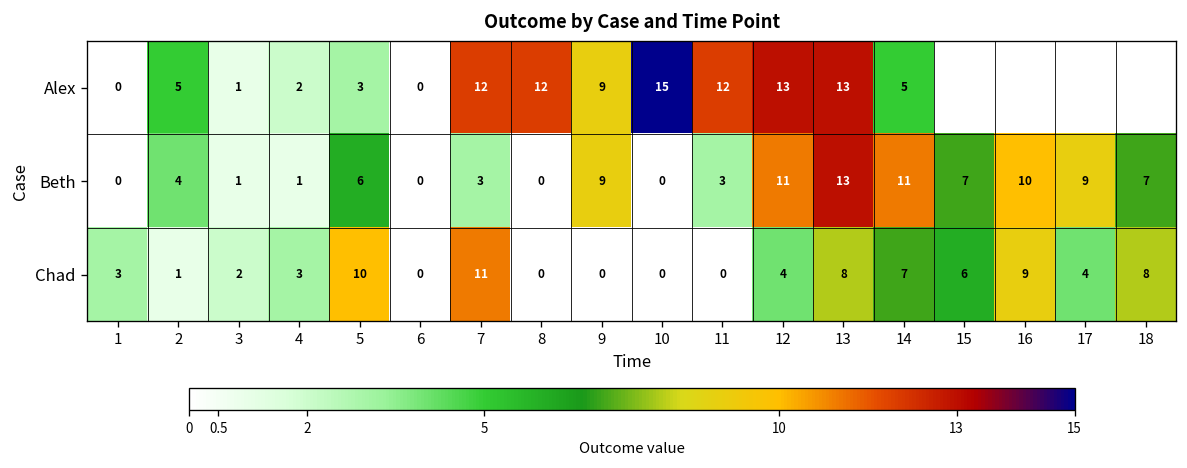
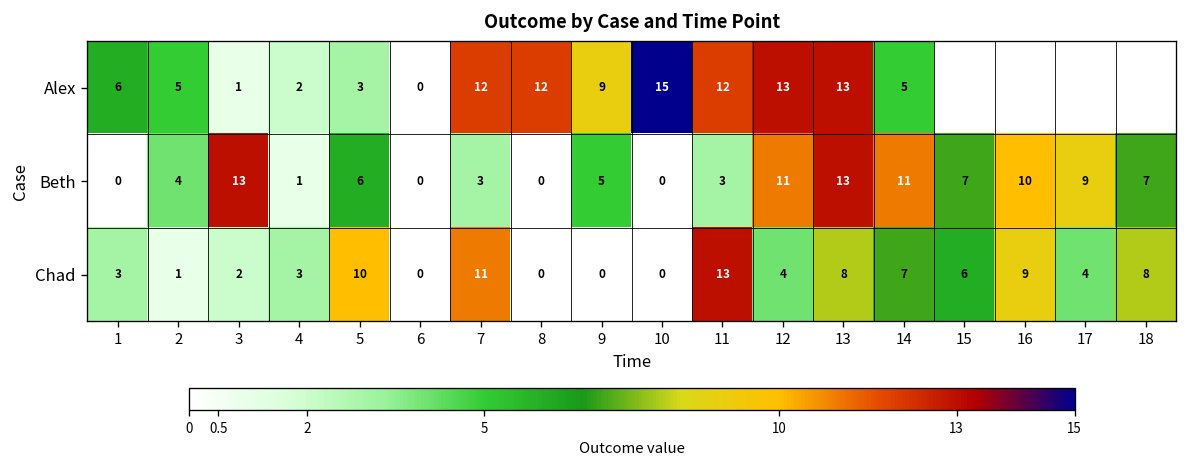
  {
    "Alex": {
-     "1": 0,
+     "1": 6,
      "2": 5,
      "3": 1,
      "4": 2,
      "5": 3,
      "6": 0,
      "7": 12,
      "8": 12,
      "9": 9,
      "10": 15,
      "11": 12,
      "12": 13,
      "13": 13,
      "14": 5
    },
    "Beth": {
      "1": 0,
      "2": 4,
-     "3": 1,
+     "3": 13,
      "4": 1,
      "5": 6,
      "6": 0,
      "7": 3,
      "8": 0,
-     "9": 9,
+     "9": 5,
      "10": 0,
      "11": 3,
      "12": 11,
      "13": 13,
      "14": 11,
      "15": 7,
      "16": 10,
      "17": 9,
      "18": 7
    },
    "Chad": {
      "1": 3,
      "2": 1,
      "3": 2,
      "4": 3,
      "5": 10,
      "6": 0,
      "7": 11,
      "8": 0,
      "9": 0,
      "10": 0,
-     "11": 0,
+     "11": 13,
      "12": 4,
      "13": 8,
      "14": 7,
      "15": 6,
      "16": 9,
      "17": 4,
      "18": 8
    }
  }
